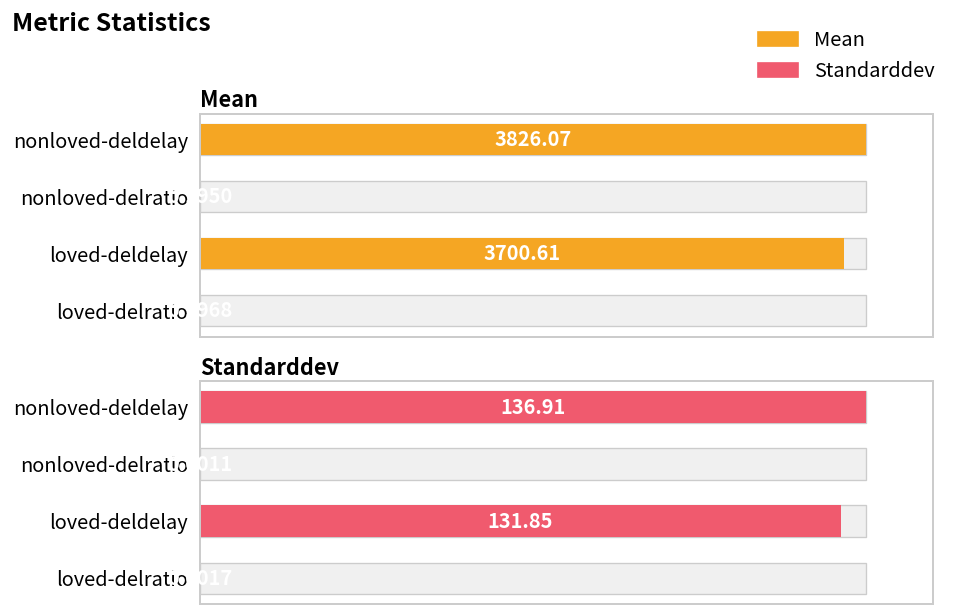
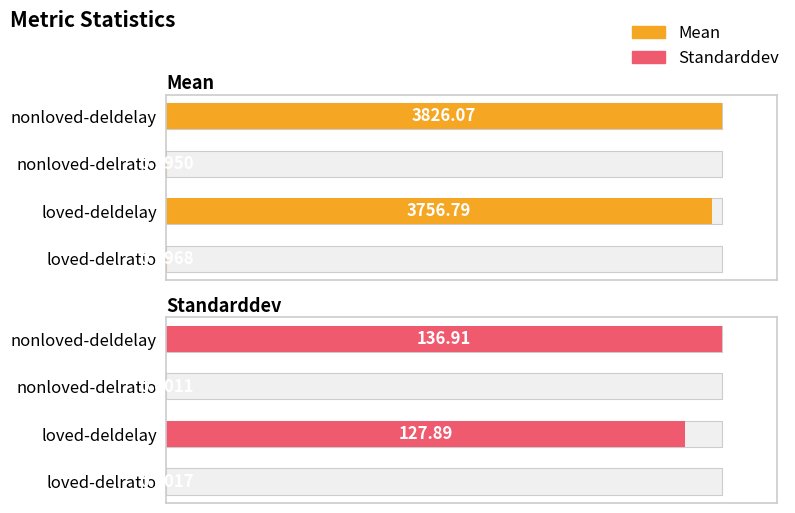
  {
    "Mean": {
      "Mean": {
-       "loved-deldelay": 3700.61
+       "loved-deldelay": 3756.79
      }
    },
    "Standarddev": {
      "Standarddev": {
-       "loved-deldelay": 131.85
+       "loved-deldelay": 127.89
      }
    }
  }
